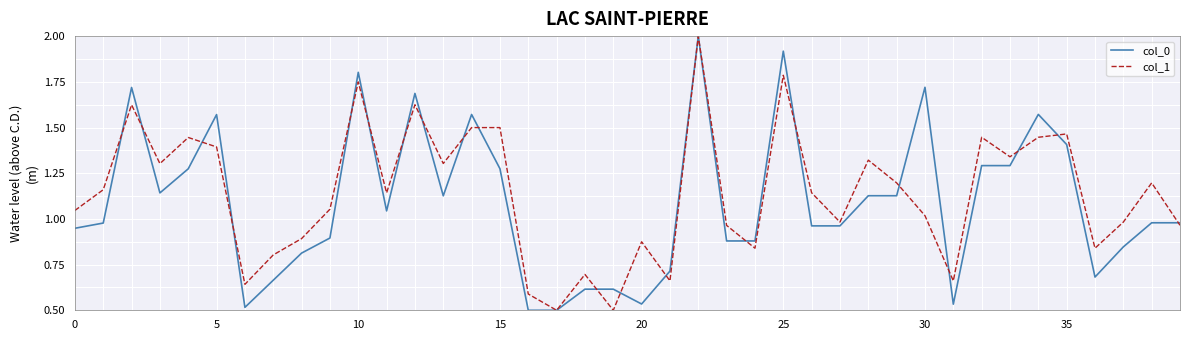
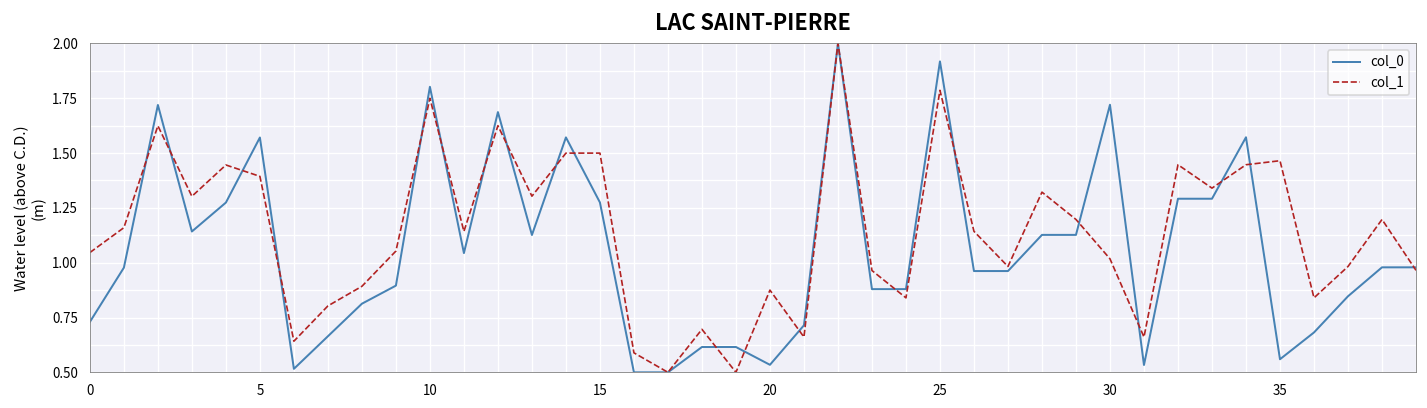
  {
    "col_0": {
-     "0": 0.95,
+     "0": 0.73,
      "5": 1.57,
      "10": 1.80,
      "15": 1.27,
      "20": 0.53,
      "25": 1.92,
      "30": 1.72,
-     "35": 1.41
+     "35": 0.56
    },
    "col_1": {
      "0": 1.05,
      "5": 1.39,
      "10": 1.75,
      "15": 1.50,
      "20": 0.87,
      "25": 1.79,
      "30": 1.02,
      "35": 1.46
    }
  }
